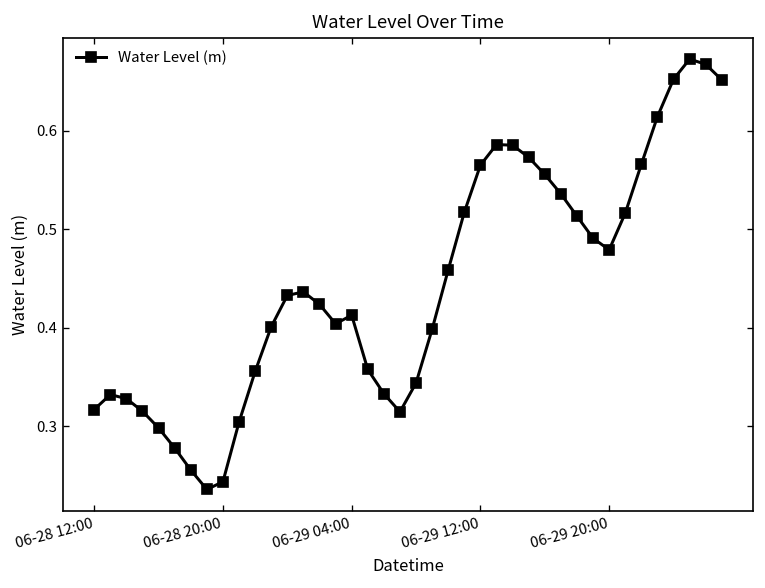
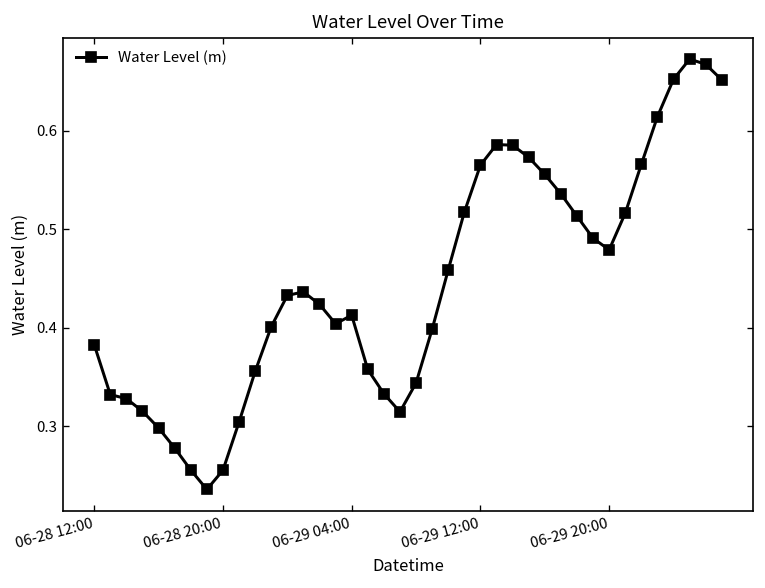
  {
-   "06-28 12:00": 0.32,
-   "06-28 20:00": 0.24,
+   "06-28 12:00": 0.38,
+   "06-28 20:00": 0.26,
    "06-29 04:00": 0.41,
    "06-29 12:00": 0.56,
    "06-29 20:00": 0.48
  }
